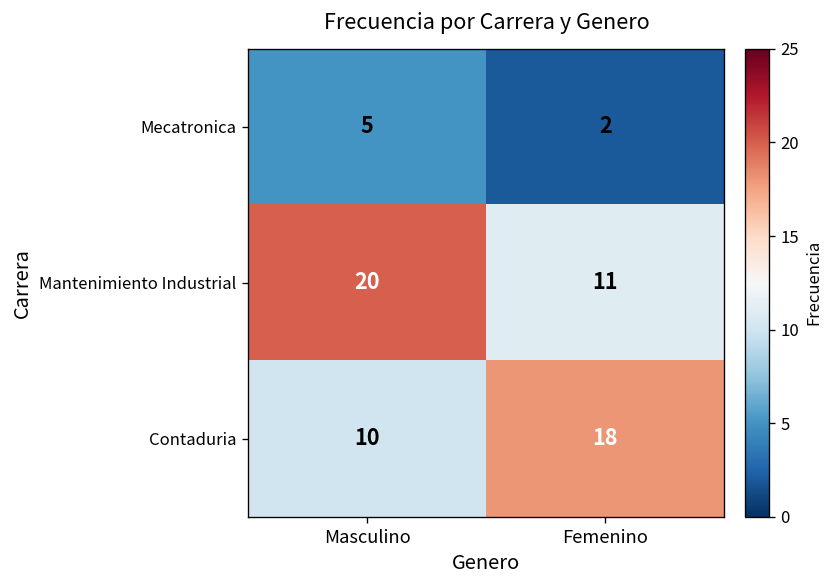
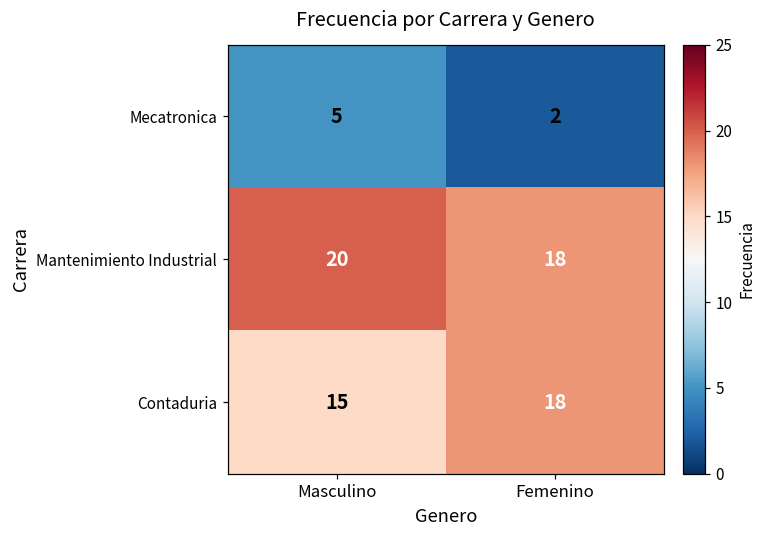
  {
    "Mecatronica": {
      "Masculino": 5,
      "Femenino": 2
    },
    "Mantenimiento Industrial": {
      "Masculino": 20,
-     "Femenino": 11
+     "Femenino": 18
    },
    "Contaduria": {
-     "Masculino": 10,
+     "Masculino": 15,
      "Femenino": 18
    }
  }
